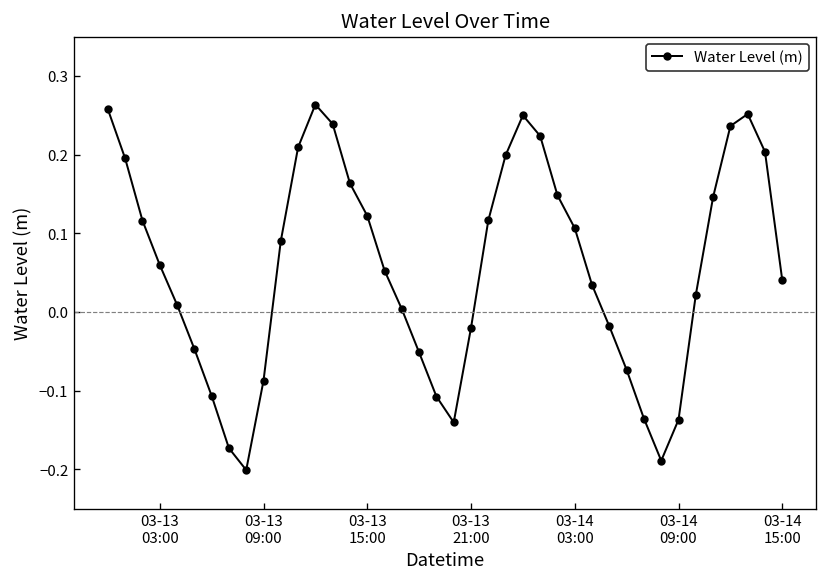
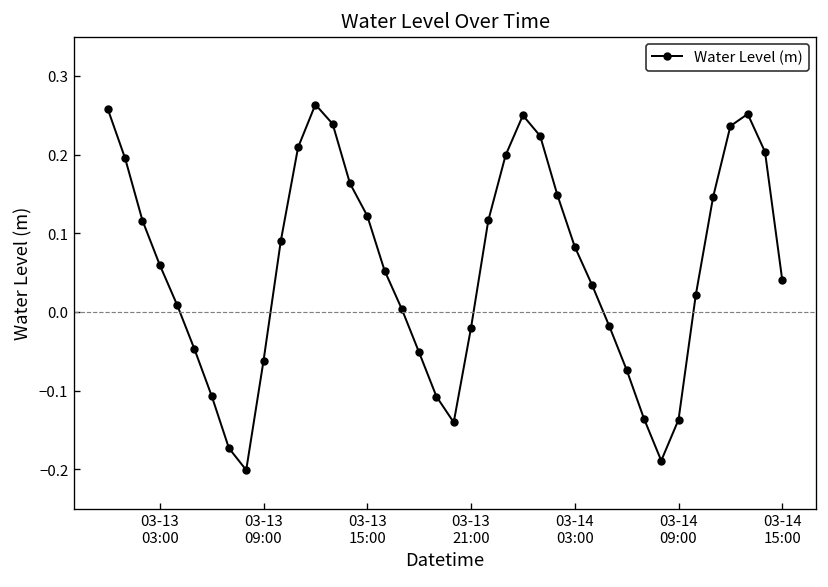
  {
    "03-13 03:00": 0.06,
-   "03-13 09:00": -0.09,
+   "03-13 09:00": -0.06,
    "03-13 15:00": 0.12,
    "03-13 21:00": -0.02,
-   "03-14 03:00": 0.11,
+   "03-14 03:00": 0.08,
    "03-14 09:00": -0.14,
    "03-14 15:00": 0.04
  }
